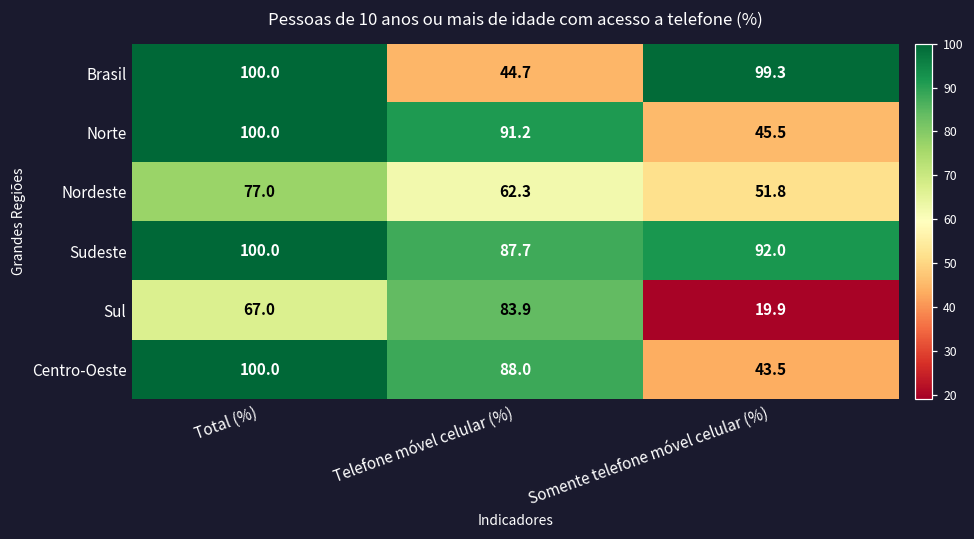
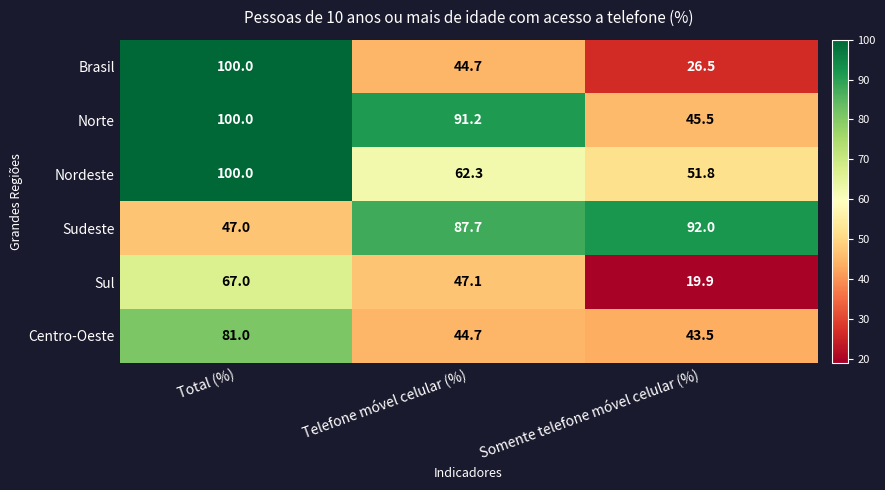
  {
    "Brasil": {
      "Total (%)": 100.0,
      "Telefone móvel celular (%)": 44.7,
-     "Somente telefone móvel celular (%)": 99.3
+     "Somente telefone móvel celular (%)": 26.5
    },
    "Norte": {
      "Total (%)": 100.0,
      "Telefone móvel celular (%)": 91.2,
      "Somente telefone móvel celular (%)": 45.5
    },
    "Nordeste": {
-     "Total (%)": 77.0,
+     "Total (%)": 100.0,
      "Telefone móvel celular (%)": 62.3,
      "Somente telefone móvel celular (%)": 51.8
    },
    "Sudeste": {
-     "Total (%)": 100.0,
+     "Total (%)": 47.0,
      "Telefone móvel celular (%)": 87.7,
      "Somente telefone móvel celular (%)": 92.0
    },
    "Sul": {
      "Total (%)": 67.0,
-     "Telefone móvel celular (%)": 83.9,
+     "Telefone móvel celular (%)": 47.1,
      "Somente telefone móvel celular (%)": 19.9
    },
    "Centro-Oeste": {
-     "Total (%)": 100.0,
-     "Telefone móvel celular (%)": 88.0,
+     "Total (%)": 81.0,
+     "Telefone móvel celular (%)": 44.7,
      "Somente telefone móvel celular (%)": 43.5
    }
  }
